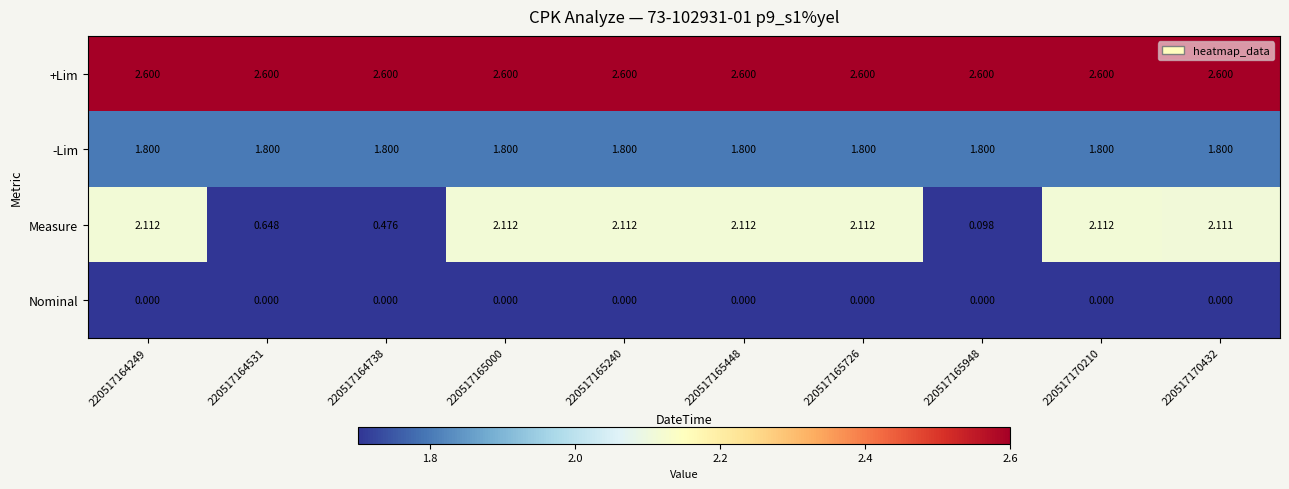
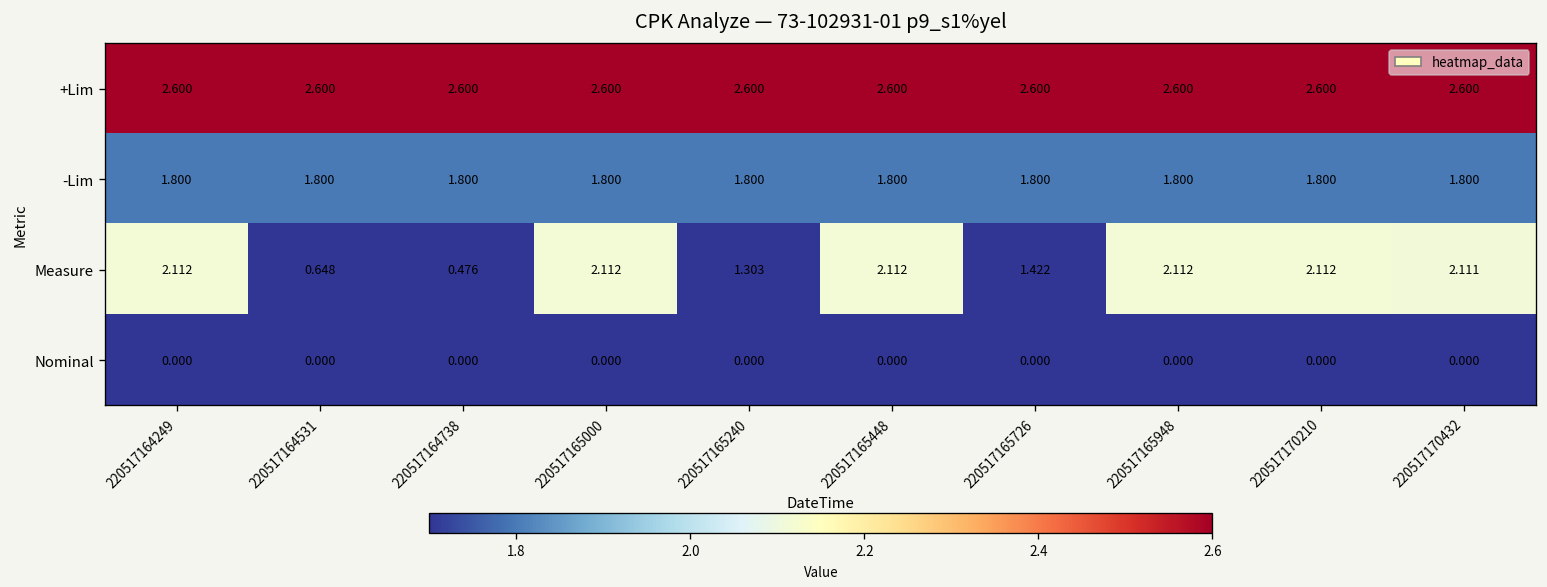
  {
    "+Lim": {
      "220517164249": 2.600,
      "220517164531": 2.600,
      "220517164738": 2.600,
      "220517165000": 2.600,
      "220517165240": 2.600,
      "220517165448": 2.600,
      "220517165726": 2.600,
      "220517165948": 2.600,
      "220517170210": 2.600,
      "220517170432": 2.600
    },
    "-Lim": {
      "220517164249": 1.800,
      "220517164531": 1.800,
      "220517164738": 1.800,
      "220517165000": 1.800,
      "220517165240": 1.800,
      "220517165448": 1.800,
      "220517165726": 1.800,
      "220517165948": 1.800,
      "220517170210": 1.800,
      "220517170432": 1.800
    },
    "Measure": {
      "220517164249": 2.112,
      "220517164531": 0.648,
      "220517164738": 0.476,
      "220517165000": 2.112,
-     "220517165240": 2.112,
+     "220517165240": 1.303,
      "220517165448": 2.112,
-     "220517165726": 2.112,
-     "220517165948": 0.098,
+     "220517165726": 1.422,
+     "220517165948": 2.112,
      "220517170210": 2.112,
      "220517170432": 2.111
    },
    "Nominal": {
      "220517164249": 0.000,
      "220517164531": 0.000,
      "220517164738": 0.000,
      "220517165000": 0.000,
      "220517165240": 0.000,
      "220517165448": 0.000,
      "220517165726": 0.000,
      "220517165948": 0.000,
      "220517170210": 0.000,
      "220517170432": 0.000
    }
  }
